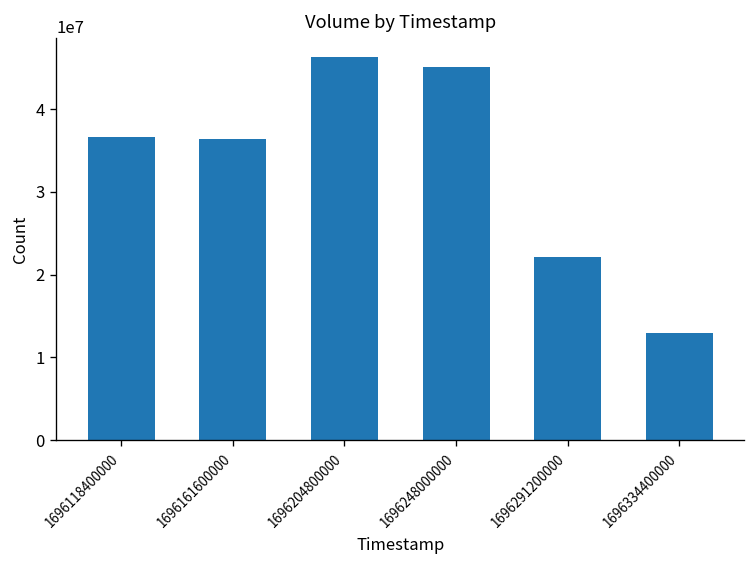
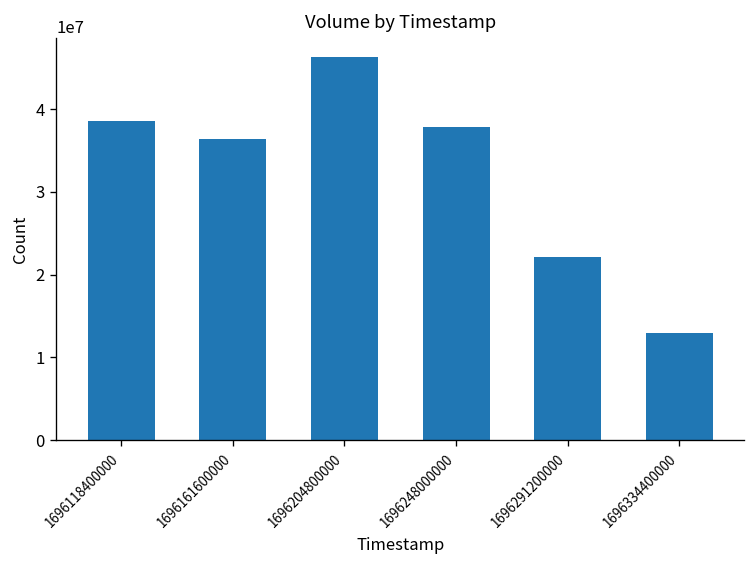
  {
-   "1696118400000": 37000000,
+   "1696118400000": 39000000,
    "1696161600000": 36000000,
    "1696204800000": 46000000,
-   "1696248000000": 45000000,
+   "1696248000000": 38000000,
    "1696291200000": 22000000,
    "1696334400000": 13000000
  }
